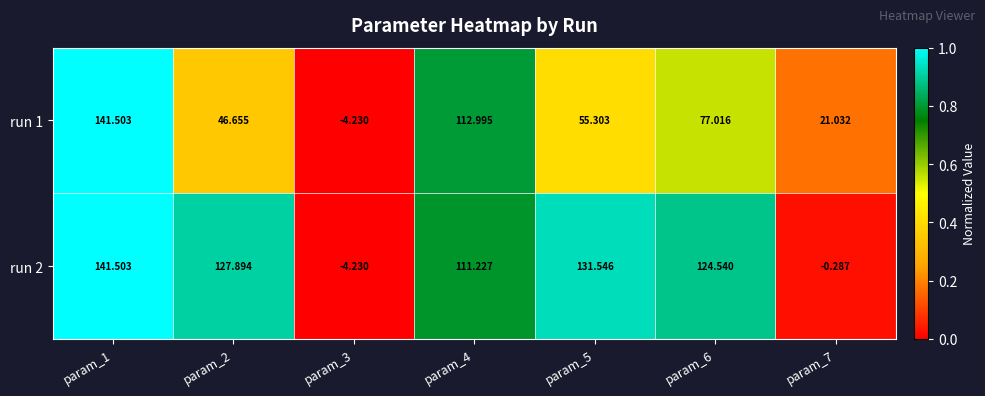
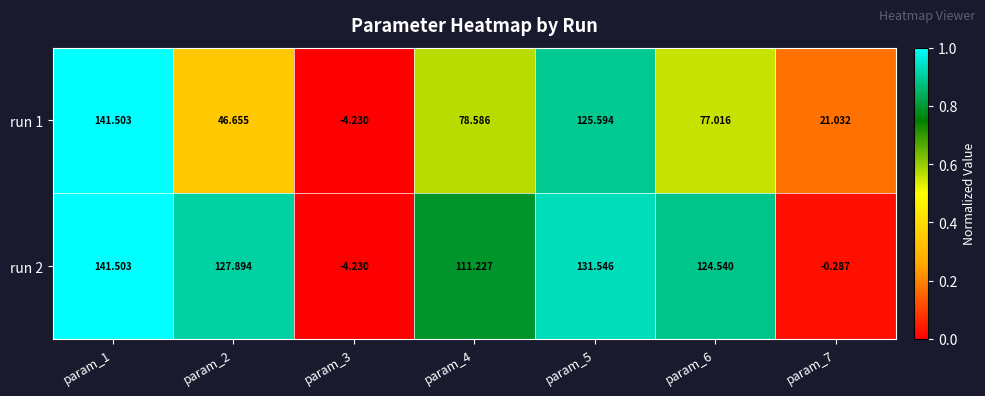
  {
    "run 1": {
      "param_1": 141.503,
      "param_2": 46.655,
      "param_3": -4.230,
-     "param_4": 112.995,
-     "param_5": 55.303,
+     "param_4": 78.586,
+     "param_5": 125.594,
      "param_6": 77.016,
      "param_7": 21.032
    },
    "run 2": {
      "param_1": 141.503,
      "param_2": 127.894,
      "param_3": -4.230,
      "param_4": 111.227,
      "param_5": 131.546,
      "param_6": 124.540,
      "param_7": -0.287
    }
  }
